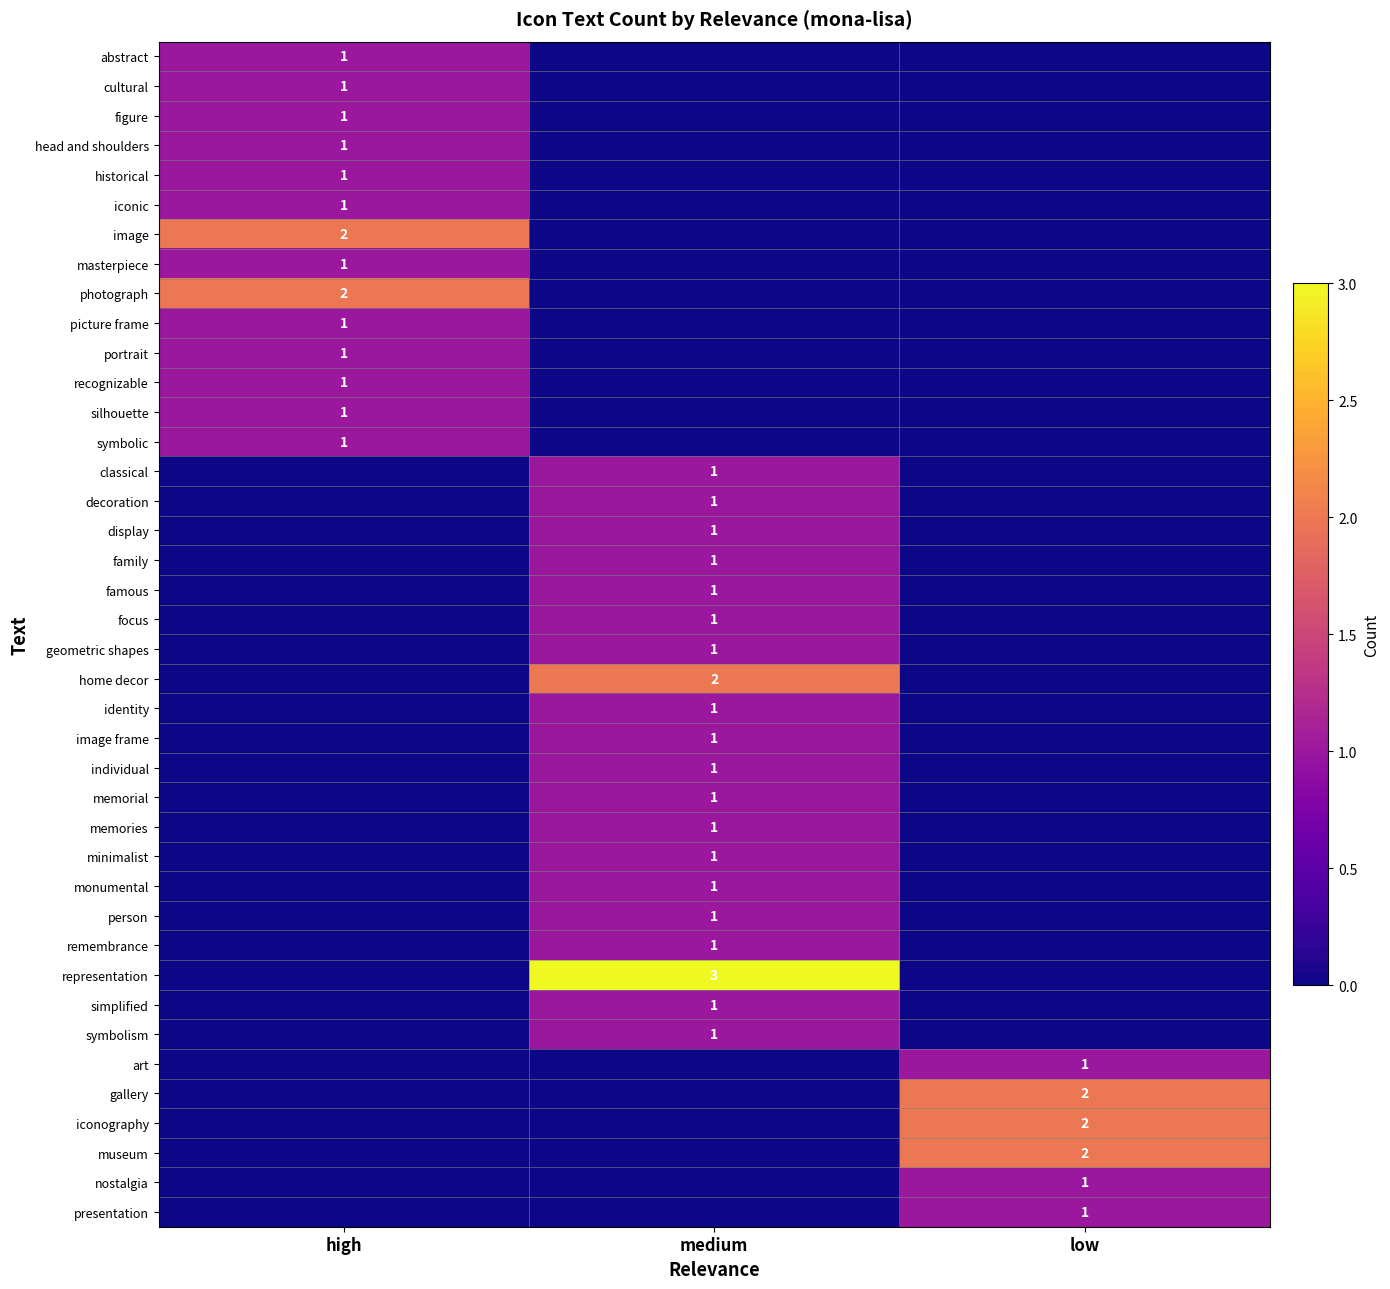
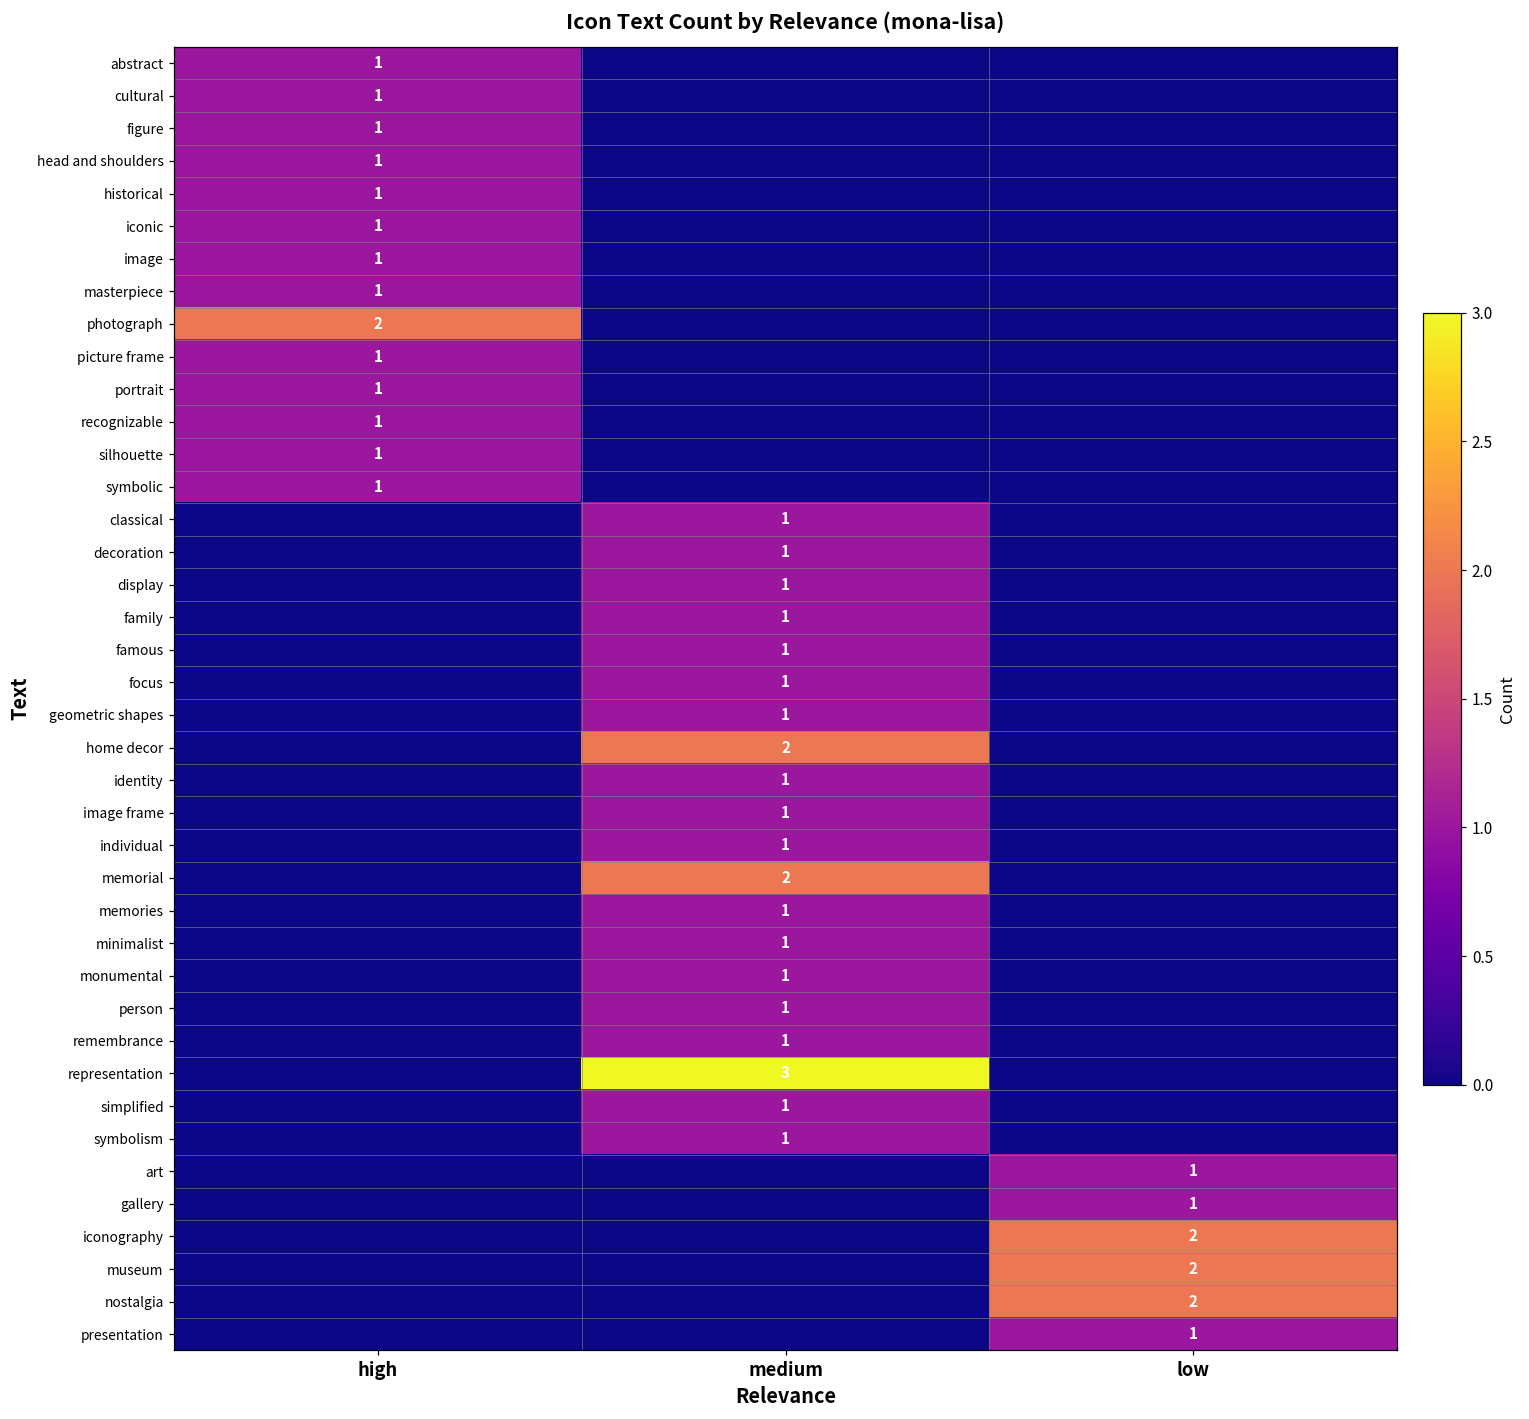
  {
    "abstract": {
      "high": 1
    },
    "cultural": {
      "high": 1
    },
    "figure": {
      "high": 1
    },
    "head and shoulders": {
      "high": 1
    },
    "historical": {
      "high": 1
    },
    "iconic": {
      "high": 1
    },
    "image": {
-     "high": 2
+     "high": 1
    },
    "masterpiece": {
      "high": 1
    },
    "photograph": {
      "high": 2
    },
    "picture frame": {
      "high": 1
    },
    "portrait": {
      "high": 1
    },
    "recognizable": {
      "high": 1
    },
    "silhouette": {
      "high": 1
    },
    "symbolic": {
      "high": 1
    },
    "classical": {
      "medium": 1
    },
    "decoration": {
      "medium": 1
    },
    "display": {
      "medium": 1
    },
    "family": {
      "medium": 1
    },
    "famous": {
      "medium": 1
    },
    "focus": {
      "medium": 1
    },
    "geometric shapes": {
      "medium": 1
    },
    "home decor": {
      "medium": 2
    },
    "identity": {
      "medium": 1
    },
    "image frame": {
      "medium": 1
    },
    "individual": {
      "medium": 1
    },
    "memorial": {
-     "medium": 1
+     "medium": 2
    },
    "memories": {
      "medium": 1
    },
    "minimalist": {
      "medium": 1
    },
    "monumental": {
      "medium": 1
    },
    "person": {
      "medium": 1
    },
    "remembrance": {
      "medium": 1
    },
    "representation": {
      "medium": 3
    },
    "simplified": {
      "medium": 1
    },
    "symbolism": {
      "medium": 1
    },
    "art": {
      "low": 1
    },
    "gallery": {
-     "low": 2
+     "low": 1
    },
    "iconography": {
      "low": 2
    },
    "museum": {
      "low": 2
    },
    "nostalgia": {
-     "low": 1
+     "low": 2
    },
    "presentation": {
      "low": 1
    }
  }
